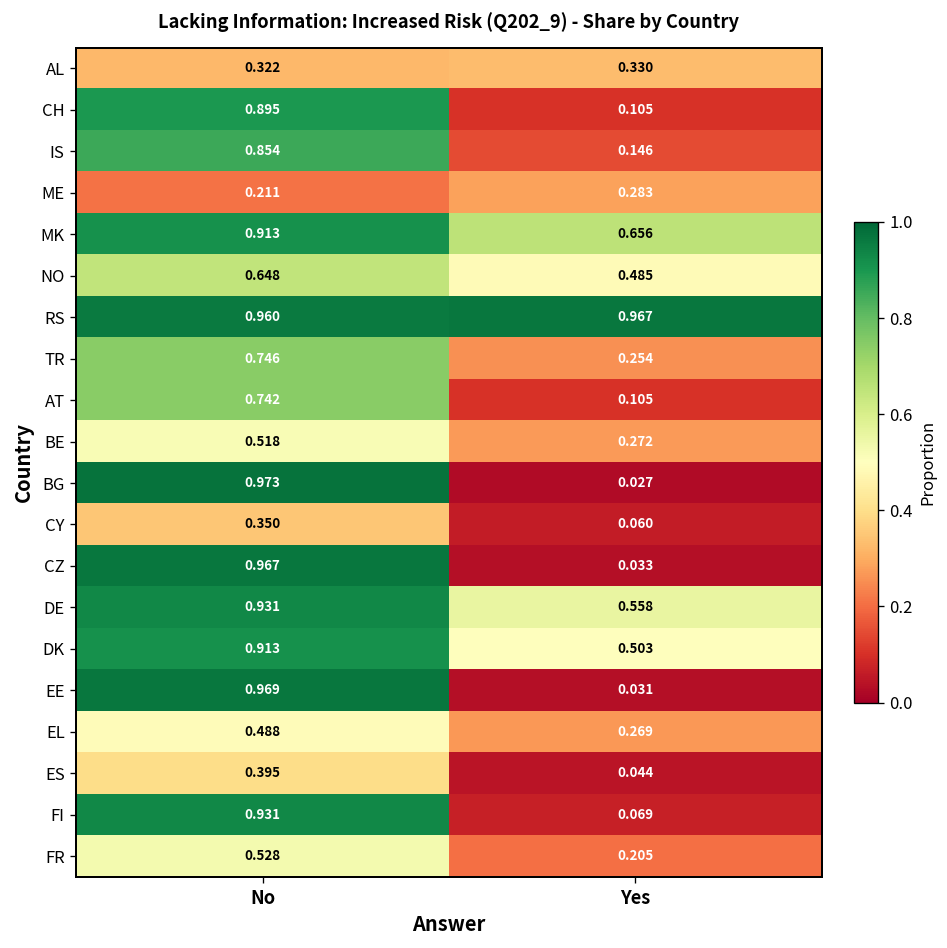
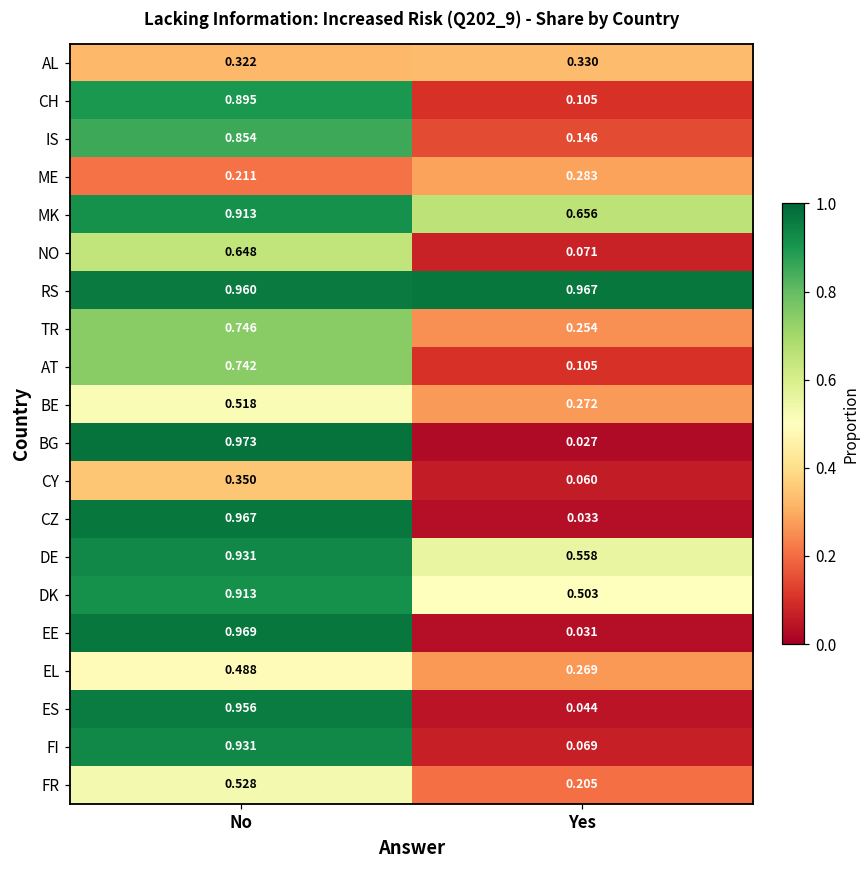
  {
    "AL": {
      "No": 0.322,
      "Yes": 0.330
    },
    "CH": {
      "No": 0.895,
      "Yes": 0.105
    },
    "IS": {
      "No": 0.854,
      "Yes": 0.146
    },
    "ME": {
      "No": 0.211,
      "Yes": 0.283
    },
    "MK": {
      "No": 0.913,
      "Yes": 0.656
    },
    "NO": {
      "No": 0.648,
-     "Yes": 0.485
+     "Yes": 0.071
    },
    "RS": {
      "No": 0.960,
      "Yes": 0.967
    },
    "TR": {
      "No": 0.746,
      "Yes": 0.254
    },
    "AT": {
      "No": 0.742,
      "Yes": 0.105
    },
    "BE": {
      "No": 0.518,
      "Yes": 0.272
    },
    "BG": {
      "No": 0.973,
      "Yes": 0.027
    },
    "CY": {
      "No": 0.350,
      "Yes": 0.060
    },
    "CZ": {
      "No": 0.967,
      "Yes": 0.033
    },
    "DE": {
      "No": 0.931,
      "Yes": 0.558
    },
    "DK": {
      "No": 0.913,
      "Yes": 0.503
    },
    "EE": {
      "No": 0.969,
      "Yes": 0.031
    },
    "EL": {
      "No": 0.488,
      "Yes": 0.269
    },
    "ES": {
-     "No": 0.395,
+     "No": 0.956,
      "Yes": 0.044
    },
    "FI": {
      "No": 0.931,
      "Yes": 0.069
    },
    "FR": {
      "No": 0.528,
      "Yes": 0.205
    }
  }
